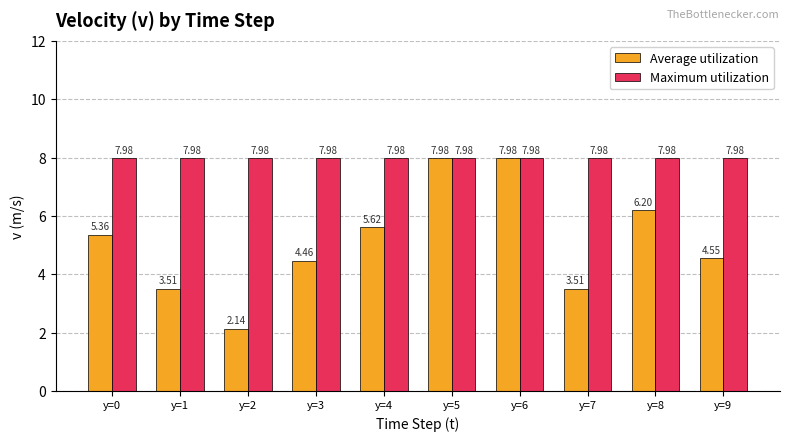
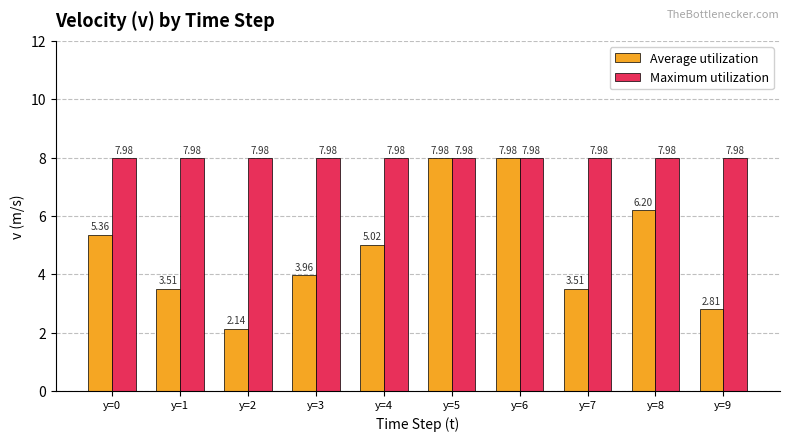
  {
    "Average utilization": {
      "y=0": 5.36,
      "y=1": 3.51,
      "y=2": 2.14,
-     "y=3": 4.46,
-     "y=4": 5.62,
+     "y=3": 3.96,
+     "y=4": 5.02,
      "y=5": 7.98,
      "y=6": 7.98,
      "y=7": 3.51,
      "y=8": 6.20,
-     "y=9": 4.55
+     "y=9": 2.81
    },
    "Maximum utilization": {
      "y=0": 7.98,
      "y=1": 7.98,
      "y=2": 7.98,
      "y=3": 7.98,
      "y=4": 7.98,
      "y=5": 7.98,
      "y=6": 7.98,
      "y=7": 7.98,
      "y=8": 7.98,
      "y=9": 7.98
    }
  }
